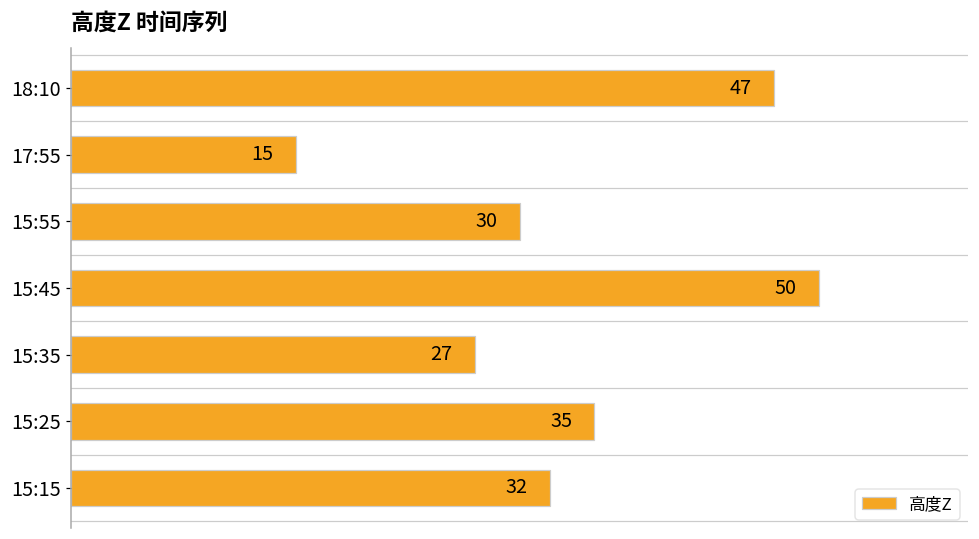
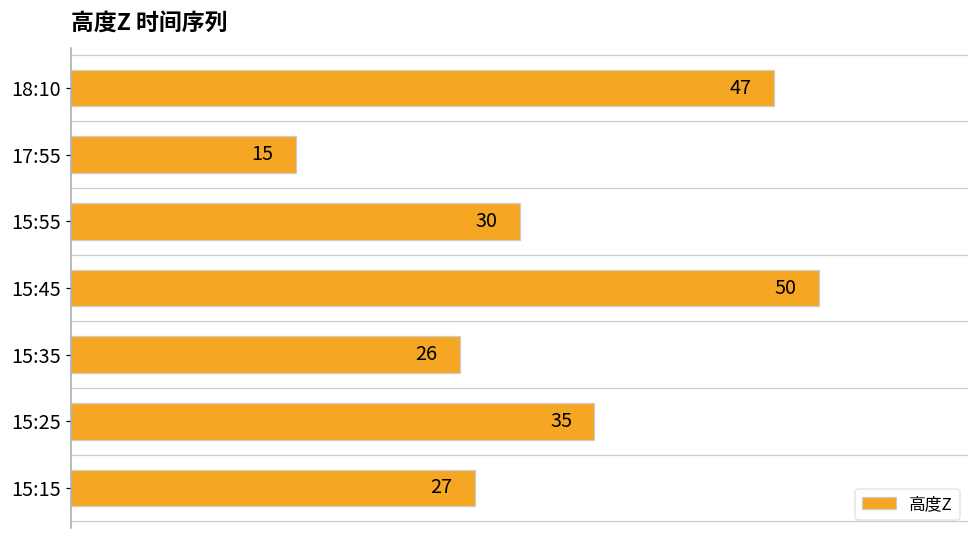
  {
    "18:10": 47,
    "17:55": 15,
    "15:55": 30,
    "15:45": 50,
-   "15:35": 27,
+   "15:35": 26,
    "15:25": 35,
-   "15:15": 32
+   "15:15": 27
  }
